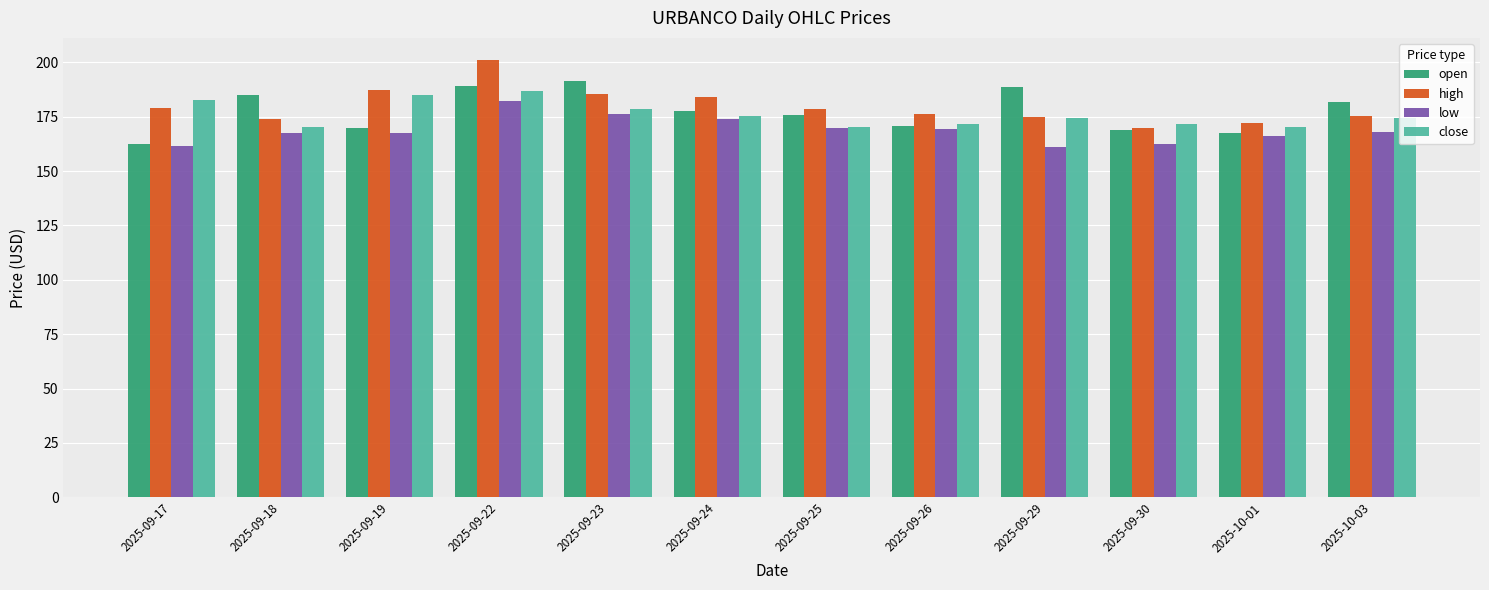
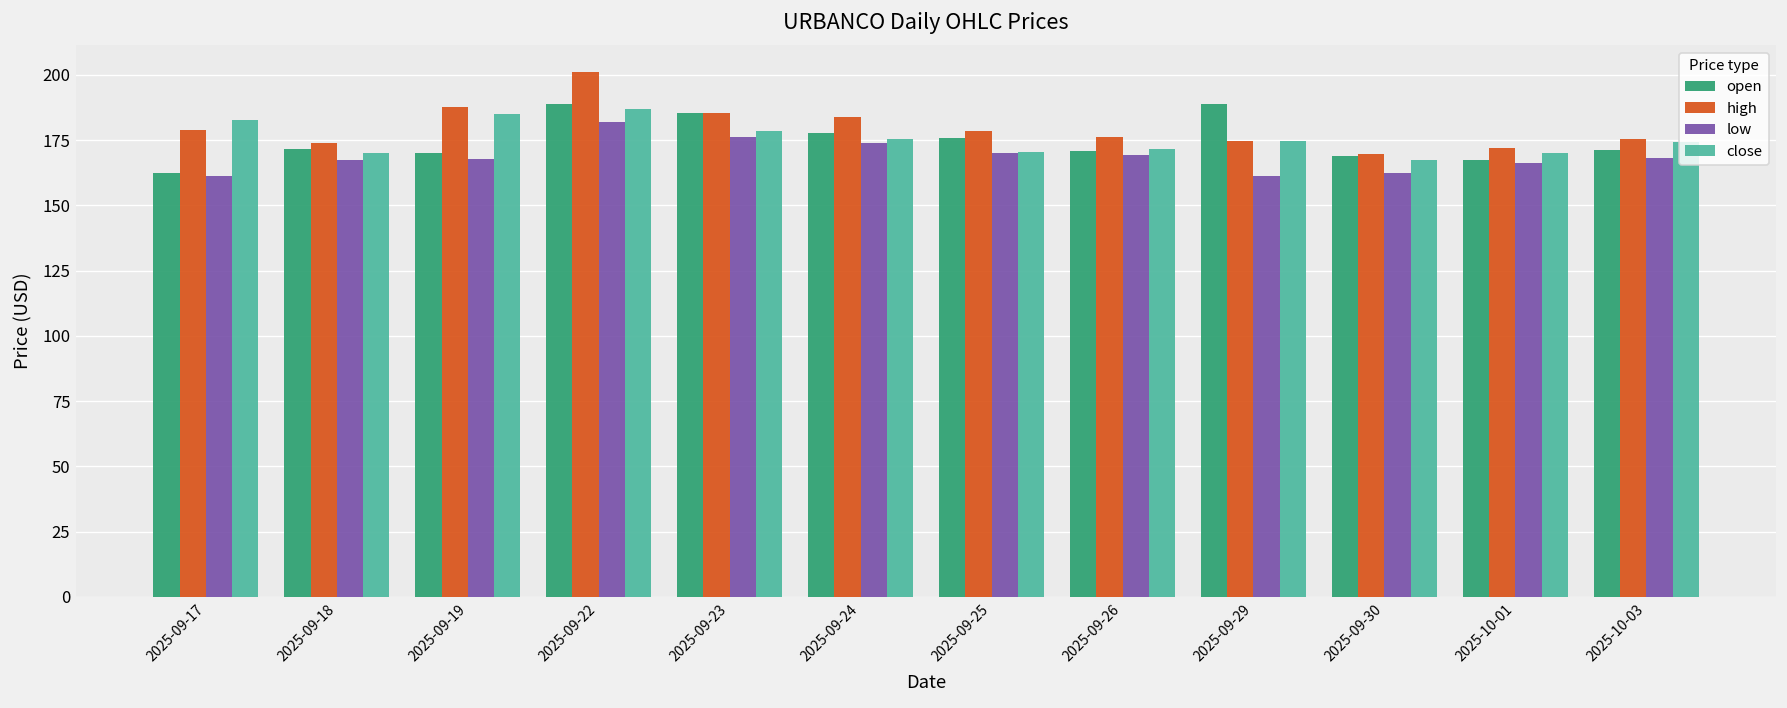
  {
    "open": {
      "2025-09-17": 162,
-     "2025-09-18": 185,
+     "2025-09-18": 172,
      "2025-09-19": 170,
      "2025-09-22": 189,
-     "2025-09-23": 191,
+     "2025-09-23": 185,
      "2025-09-24": 178,
      "2025-09-25": 176,
      "2025-09-26": 171,
      "2025-09-29": 189,
      "2025-09-30": 169,
      "2025-10-01": 168,
-     "2025-10-03": 182
+     "2025-10-03": 171
    },
    "high": {
      "2025-09-17": 179,
      "2025-09-18": 174,
      "2025-09-19": 188,
      "2025-09-22": 201,
      "2025-09-23": 185,
      "2025-09-24": 184,
      "2025-09-25": 178,
      "2025-09-26": 176,
      "2025-09-29": 175,
      "2025-09-30": 170,
      "2025-10-01": 172,
      "2025-10-03": 175
    },
    "low": {
      "2025-09-17": 161,
      "2025-09-18": 167,
      "2025-09-19": 168,
      "2025-09-22": 182,
      "2025-09-23": 176,
      "2025-09-24": 174,
      "2025-09-25": 170,
      "2025-09-26": 169,
      "2025-09-29": 161,
      "2025-09-30": 163,
      "2025-10-01": 166,
      "2025-10-03": 168
    },
    "close": {
      "2025-09-17": 183,
      "2025-09-18": 170,
      "2025-09-19": 185,
      "2025-09-22": 187,
      "2025-09-23": 179,
      "2025-09-24": 175,
      "2025-09-25": 170,
      "2025-09-26": 172,
      "2025-09-29": 175,
-     "2025-09-30": 171,
+     "2025-09-30": 167,
      "2025-10-01": 170
    }
  }
